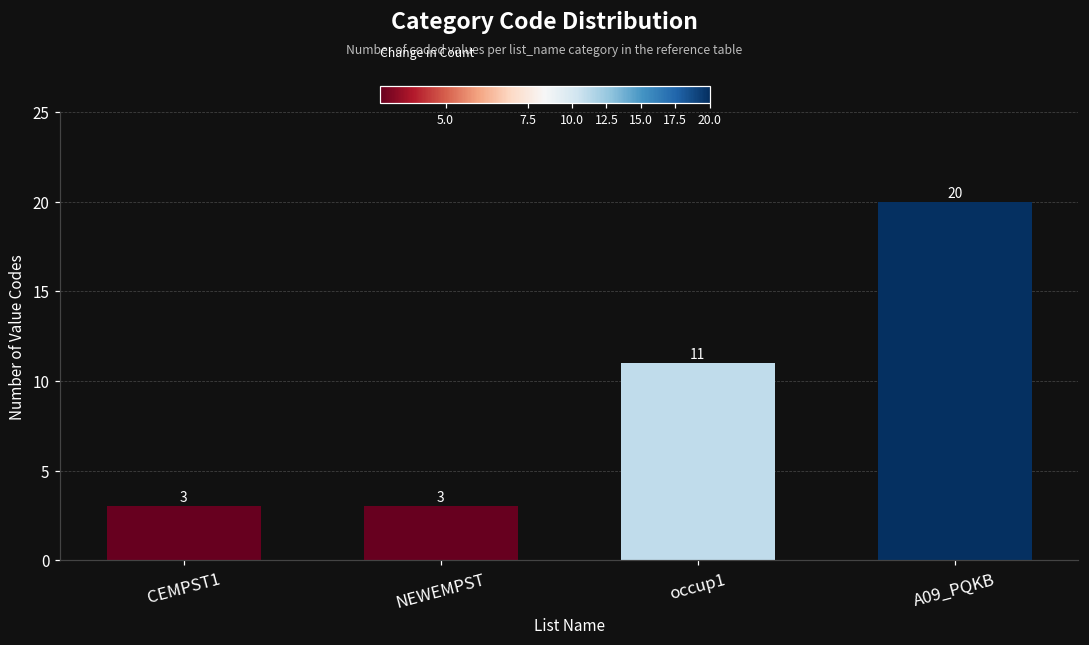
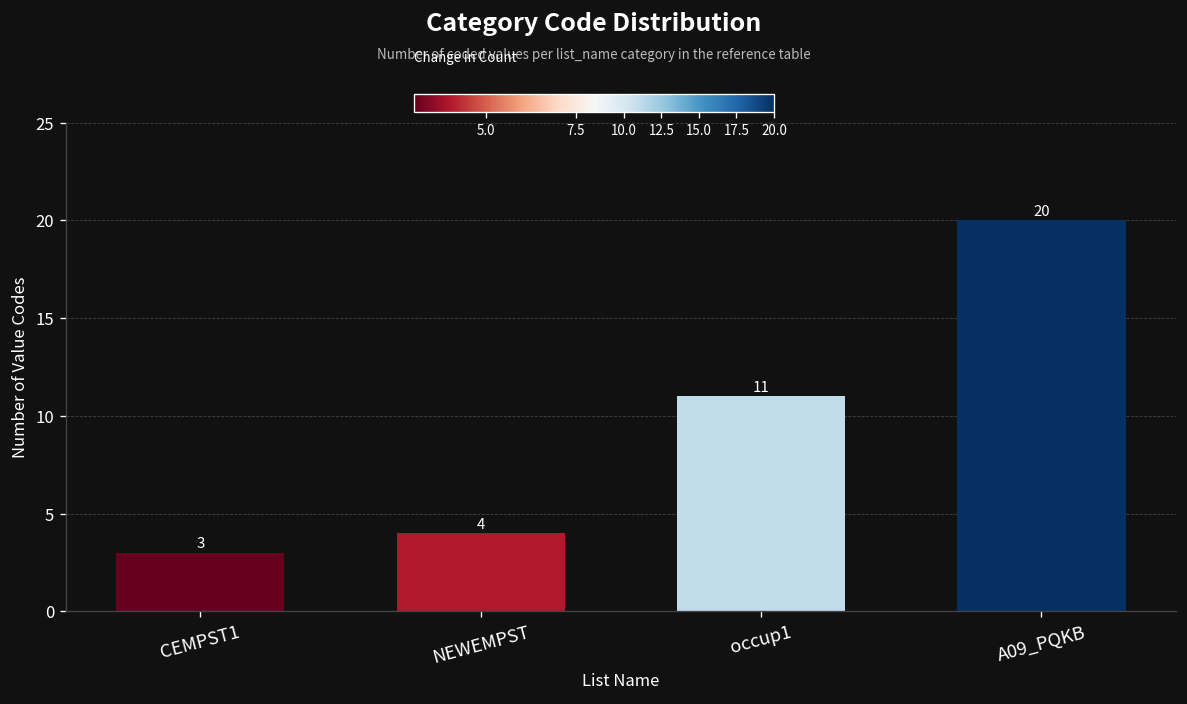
  {
    "CEMPST1": 3,
-   "NEWEMPST": 3,
+   "NEWEMPST": 4,
    "occup1": 11,
    "A09_PQKB": 20
  }
